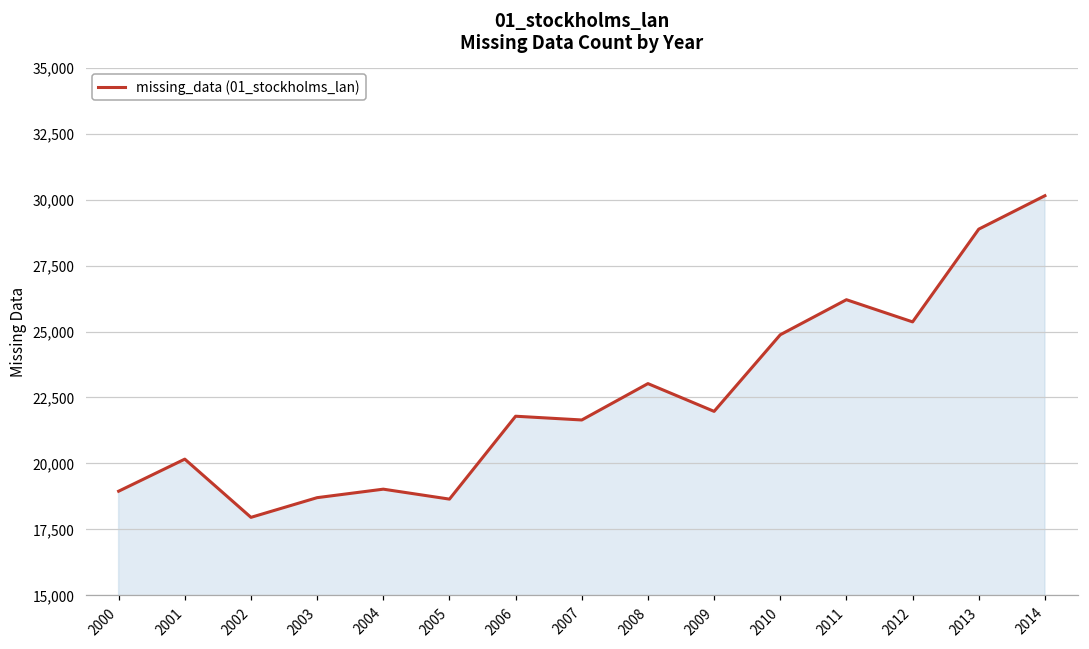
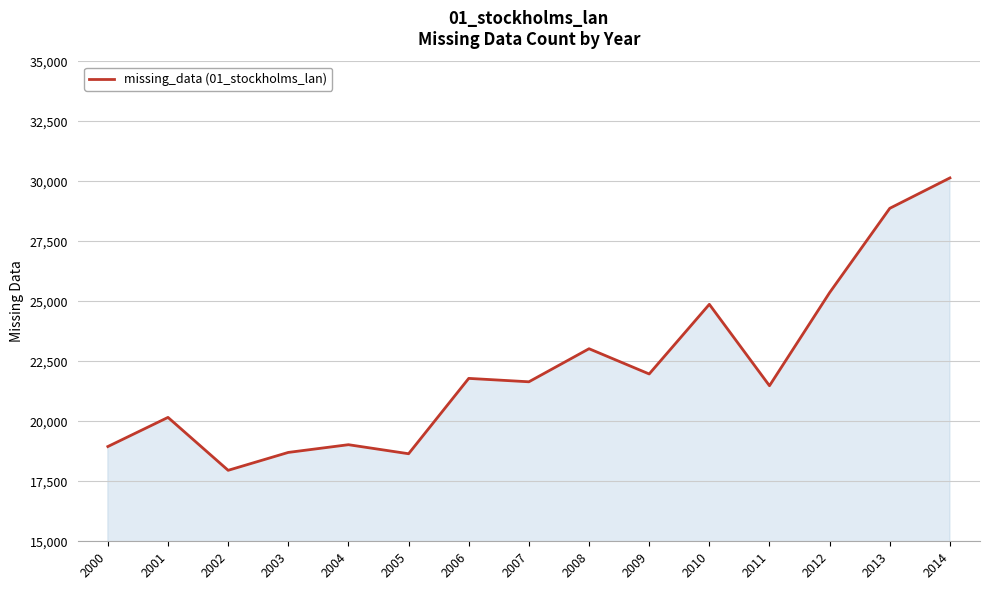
  {
    "2000": "18,900",
    "2001": "20,200",
    "2002": "18,000",
    "2003": "18,700",
    "2004": "19,000",
    "2005": "18,600",
    "2006": "21,800",
    "2007": "21,600",
    "2008": "23,000",
    "2009": "22,000",
    "2010": "24,900",
-   "2011": "26,200",
+   "2011": "21,500",
    "2012": "25,400",
    "2013": "28,900",
    "2014": "30,100"
  }
